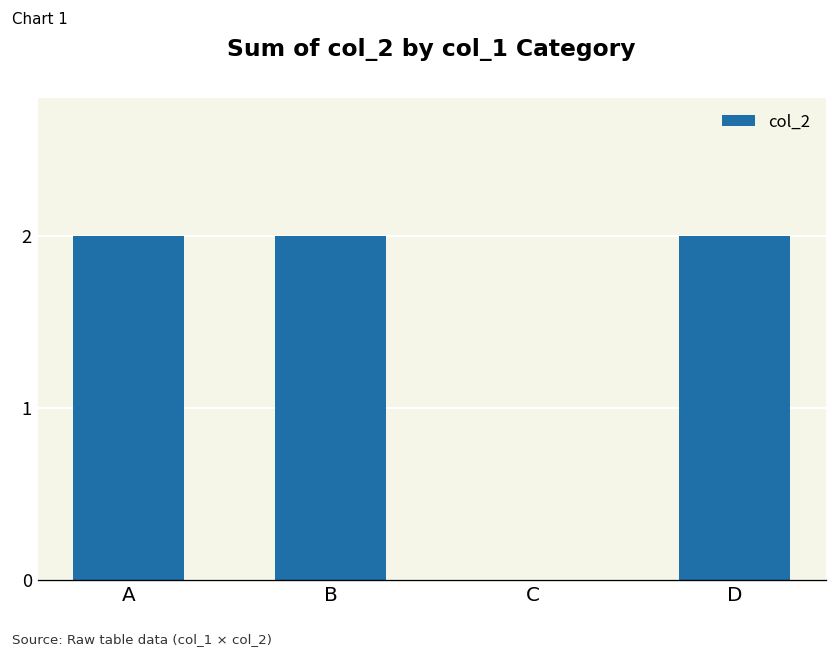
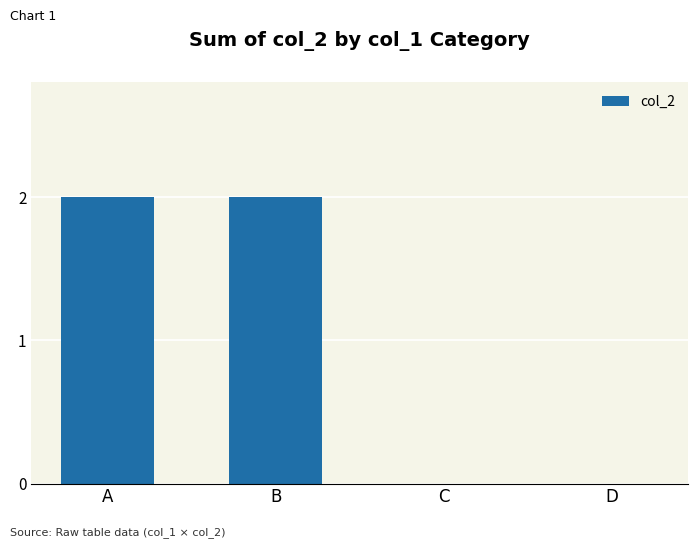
  {
    "A": 2,
    "B": 2,
    "C": 0,
-   "D": 2
+   "D": 0
  }
